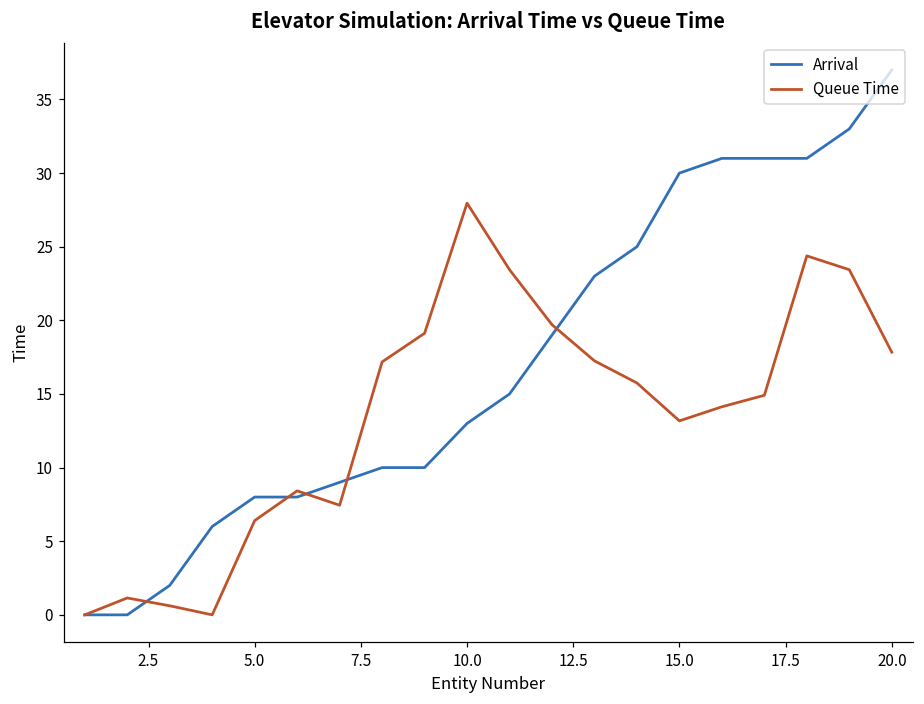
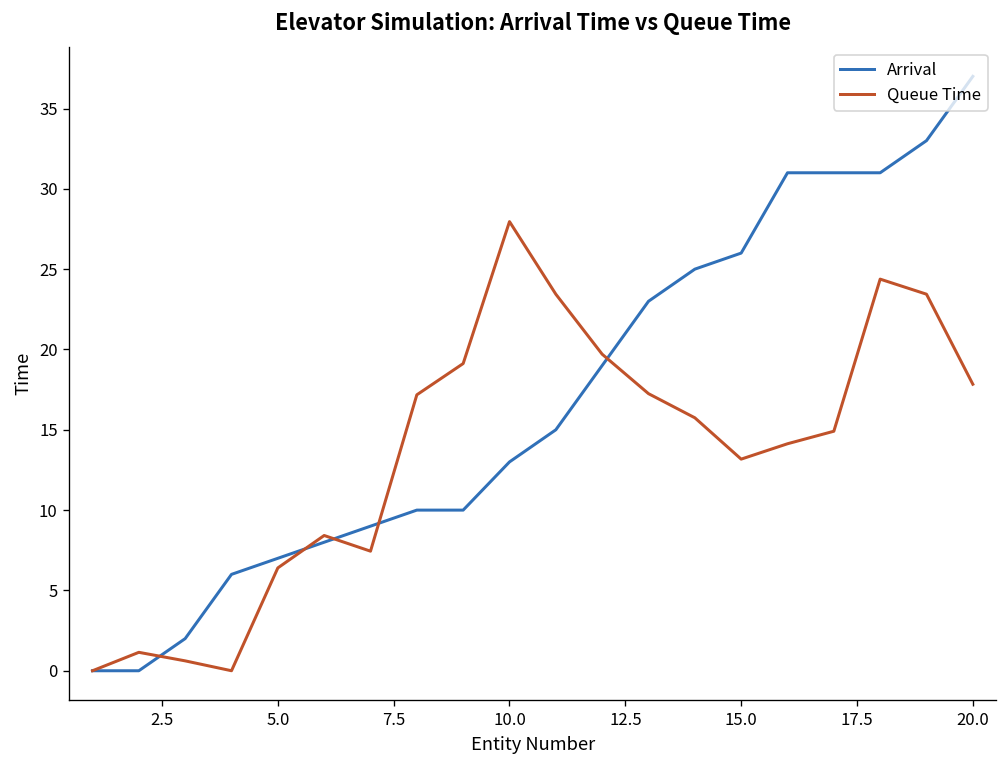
  {
    "Arrival": {
-     "5.0": 8,
+     "5.0": 7,
      "10.0": 13,
-     "15.0": 30
+     "15.0": 26
    },
    "Queue Time": {
      "5.0": 6.4,
      "10.0": 28,
      "15.0": 13,
      "20.0": 18
    }
  }
